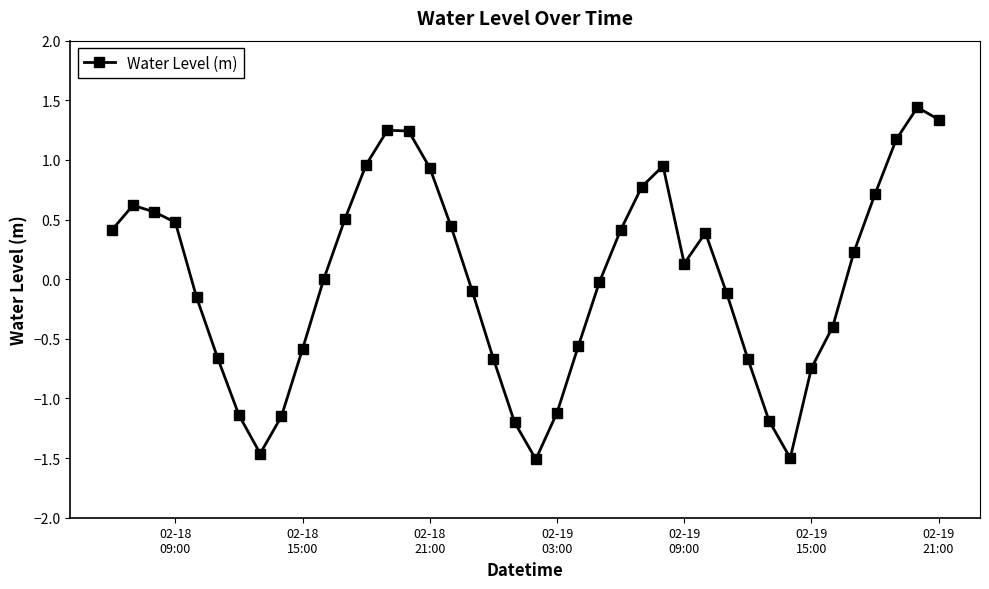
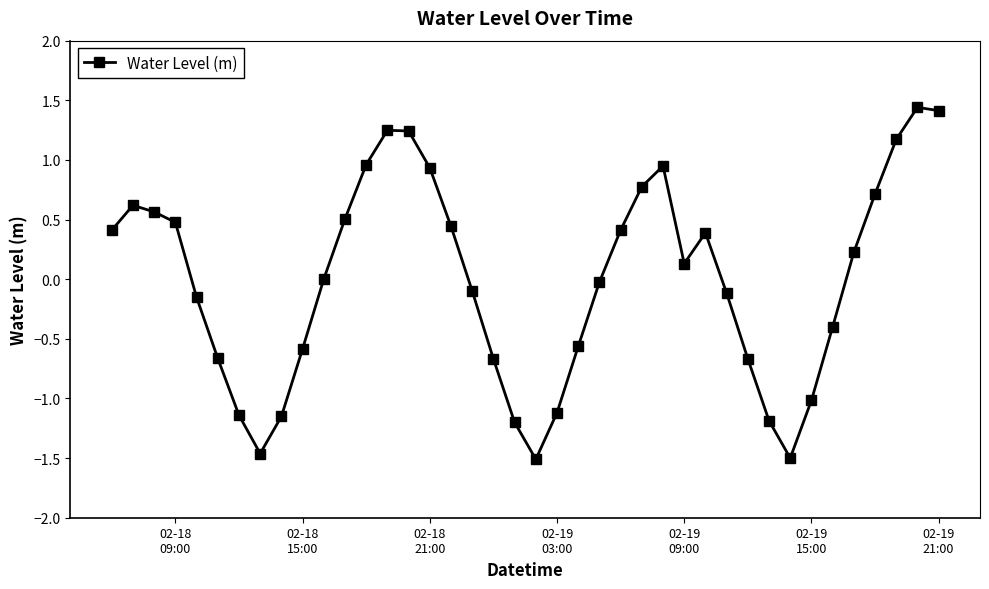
  {
    "02-18 09:00": 0.48,
    "02-18 15:00": -0.58,
    "02-18 21:00": 0.93,
    "02-19 03:00": -1.12,
    "02-19 09:00": 0.13,
-   "02-19 15:00": -0.75,
-   "02-19 21:00": 1.34
+   "02-19 15:00": -1.02,
+   "02-19 21:00": 1.41
  }
